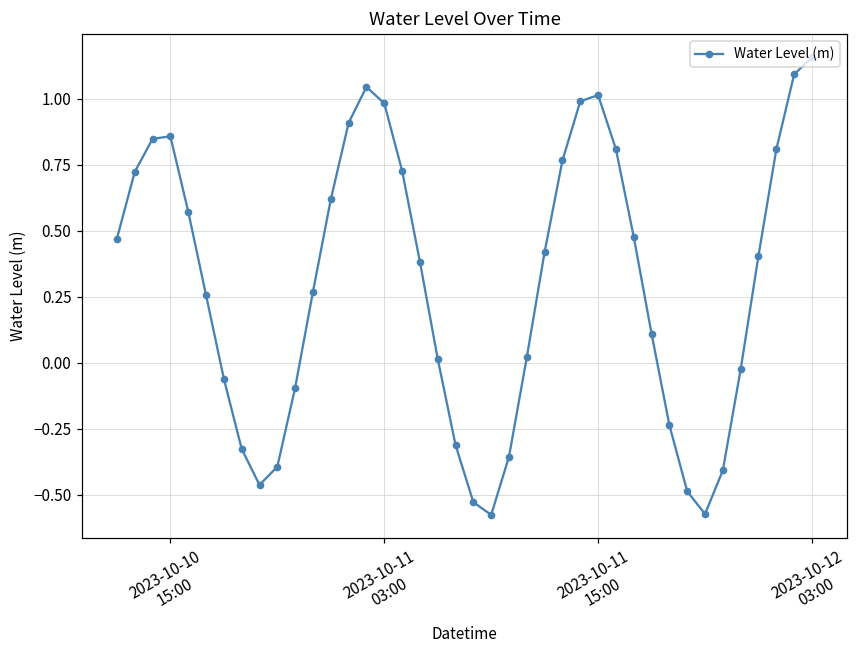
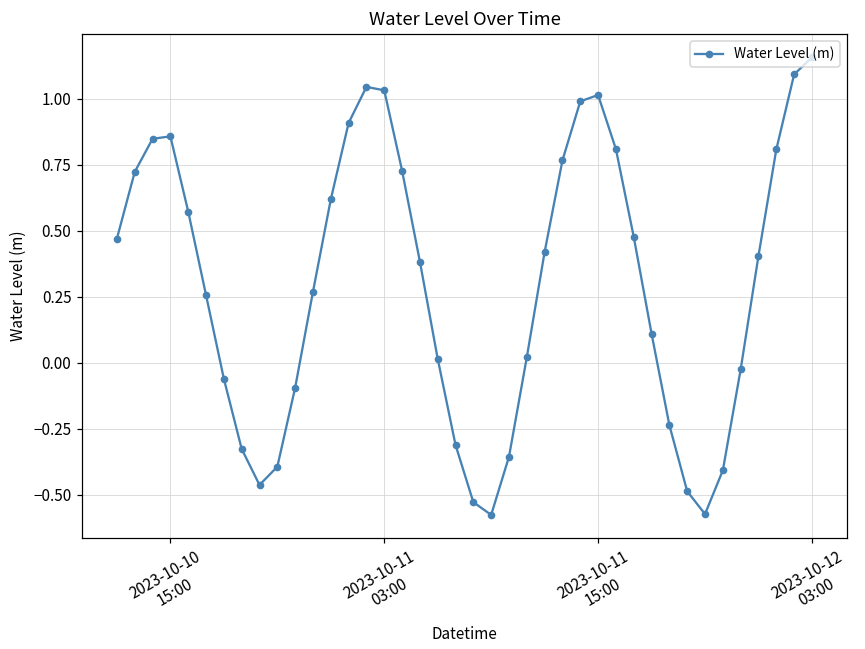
  {
    "2023-10-10 15:00": 0.86,
-   "2023-10-11 03:00": 0.98,
+   "2023-10-11 03:00": 1.03,
    "2023-10-11 15:00": 1.01
  }
